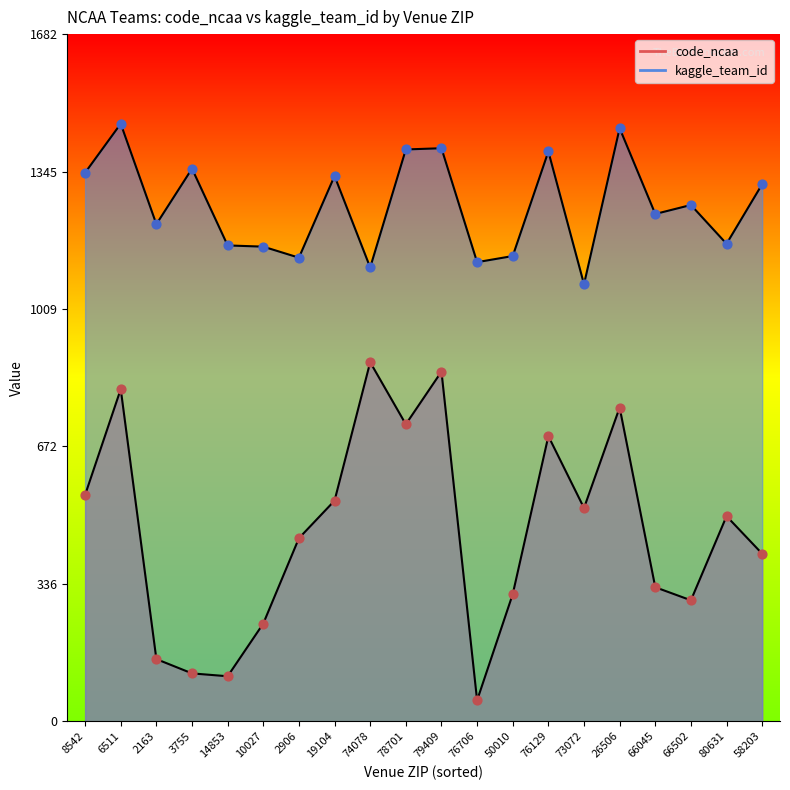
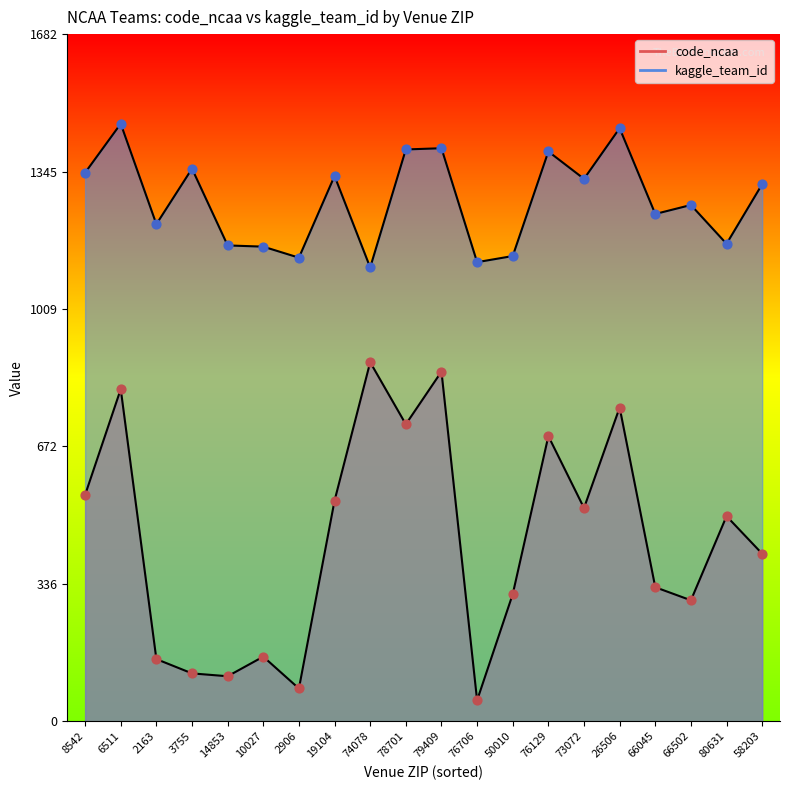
  {
    "code_ncaa": {
      "8542": 550,
      "6511": 810,
      "2163": 150,
      "3755": 120,
      "14853": 110,
-     "10027": 240,
-     "2906": 450,
+     "10027": 160,
+     "2906": 80,
      "19104": 540,
      "74078": 880,
      "78701": 730,
      "79409": 860,
      "76706": 50,
      "50010": 310,
      "76129": 700,
      "73072": 520,
      "26506": 770,
      "66045": 330,
      "66502": 300,
      "80631": 500,
      "58203": 410
    },
    "kaggle_team_id": {
      "8542": 1340,
      "6511": 1460,
      "2163": 1220,
      "3755": 1350,
      "14853": 1170,
      "10027": 1160,
      "2906": 1140,
      "19104": 1340,
      "74078": 1110,
      "78701": 1400,
      "79409": 1400,
      "76706": 1120,
      "50010": 1140,
      "76129": 1400,
-     "73072": 1070,
+     "73072": 1330,
      "26506": 1450,
      "66045": 1240,
      "66502": 1260,
      "80631": 1170,
      "58203": 1320
    }
  }
